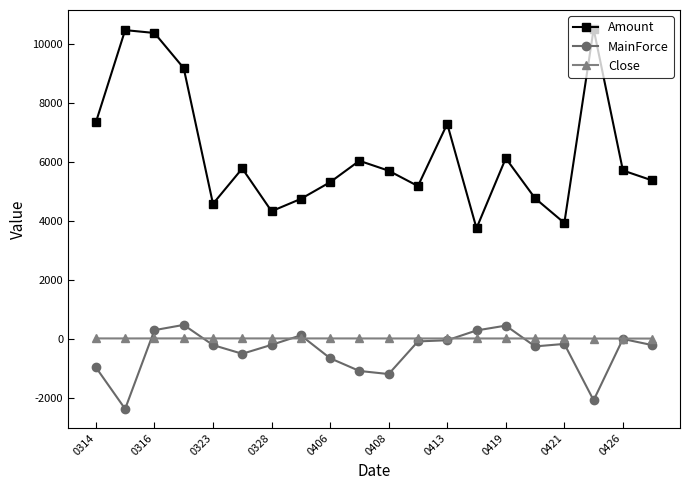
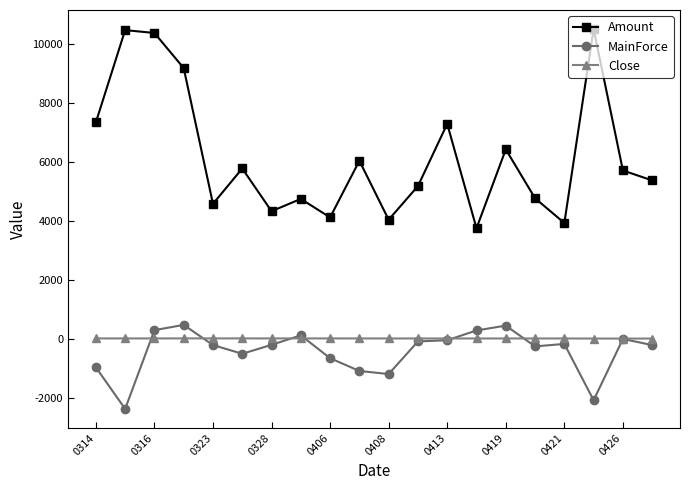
  {
    "Amount": {
      "0314": 7300,
      "0316": 10400,
      "0323": 4600,
      "0328": 4300,
-     "0406": 5300,
-     "0408": 5700,
+     "0406": 4100,
+     "0408": 4000,
      "0413": 7300,
-     "0419": 6100,
+     "0419": 6400,
      "0421": 3900,
      "0426": 5700
    }
  }
